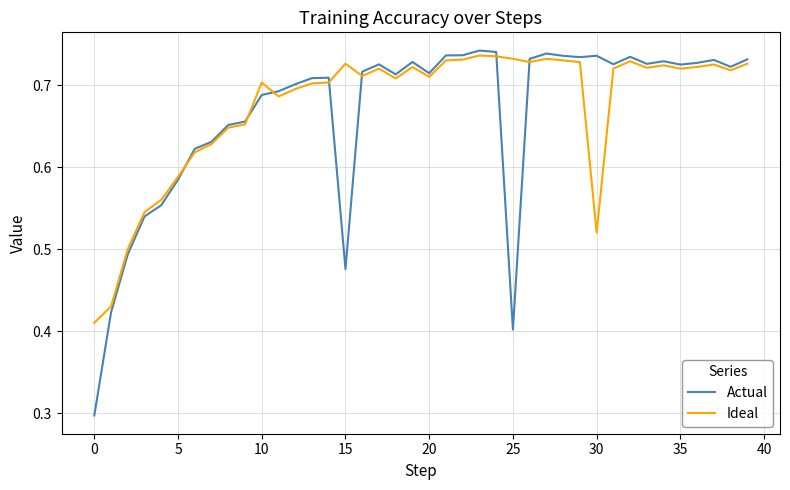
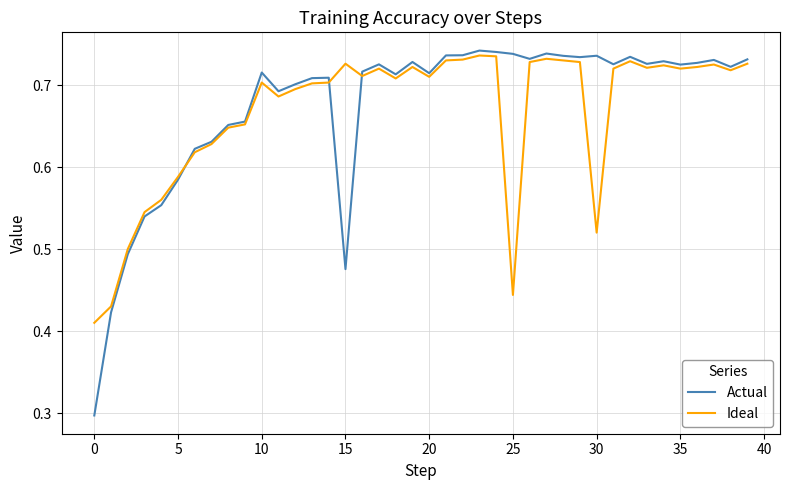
  {
    "Actual": {
      "0": 0.30,
      "5": 0.58,
-     "10": 0.69,
+     "10": 0.72,
      "15": 0.48,
      "20": 0.71,
-     "25": 0.40,
+     "25": 0.74,
      "30": 0.74,
      "35": 0.72
    },
    "Ideal": {
      "0": 0.41,
      "5": 0.59,
      "10": 0.70,
      "15": 0.73,
      "20": 0.71,
-     "25": 0.73,
+     "25": 0.44,
      "30": 0.52,
      "35": 0.72
    }
  }
